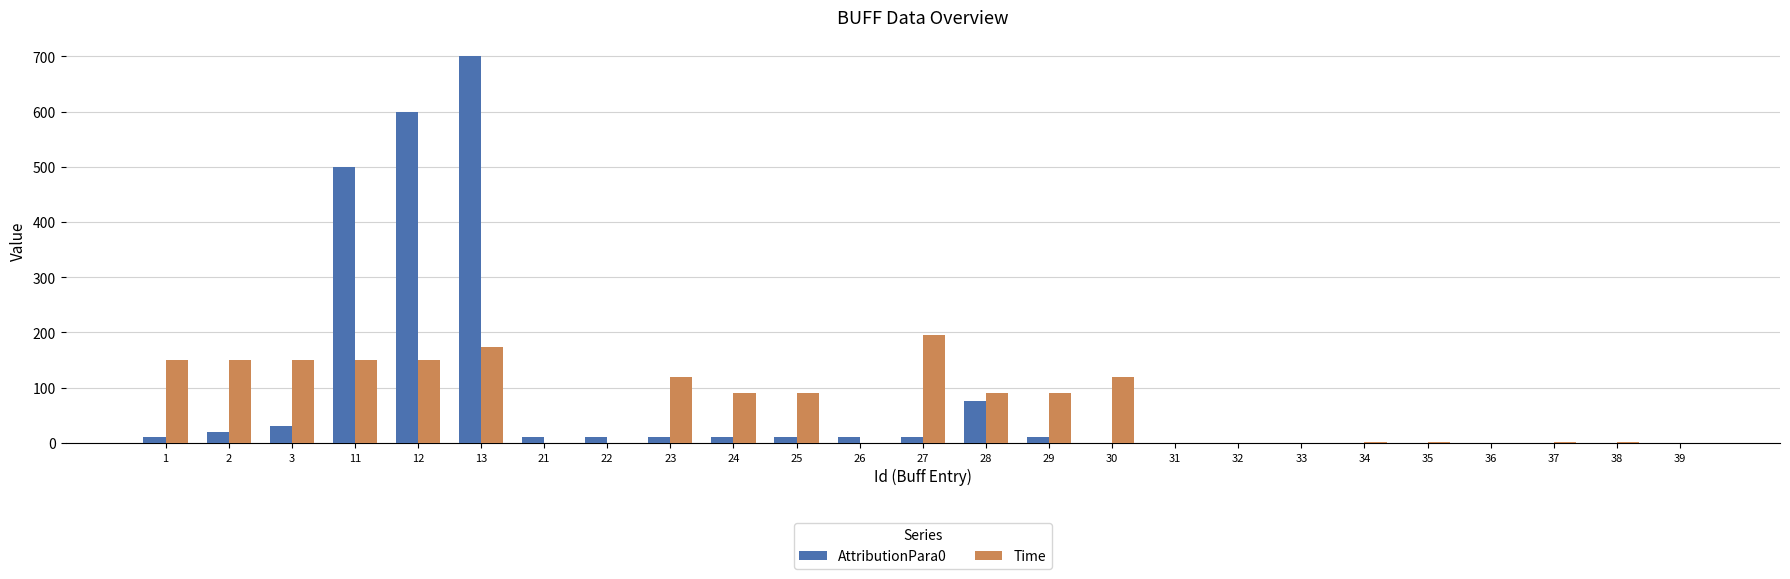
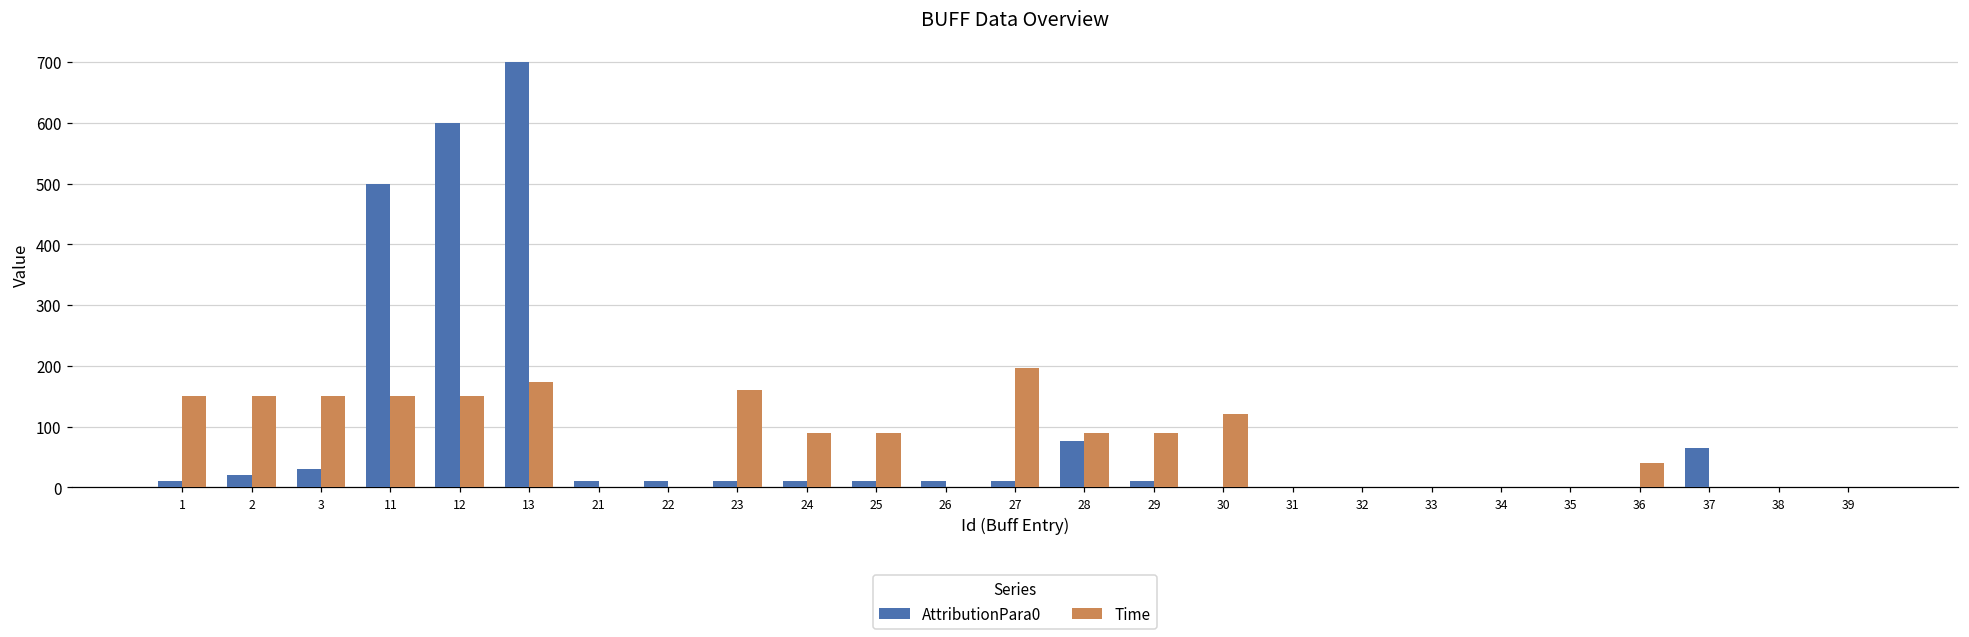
  {
    "AttributionPara0": {
      "1": 10,
      "2": 20,
      "3": 30,
      "11": 500,
      "12": 600,
      "13": 700,
      "21": 10,
      "22": 10,
      "23": 10,
      "24": 10,
      "25": 10,
      "26": 10,
      "27": 10,
      "28": 80,
      "29": 10,
      "30": 0,
      "31": 0,
      "32": 0,
      "33": 0,
      "34": 0,
      "35": 0,
      "36": 0,
-     "37": 0,
+     "37": 60,
      "38": 0,
      "39": 0
    },
    "Time": {
      "1": 150,
      "2": 150,
      "3": 150,
      "11": 150,
      "12": 150,
      "13": 170,
      "21": 0,
      "22": 0,
-     "23": 120,
+     "23": 160,
      "24": 90,
      "25": 90,
      "26": 0,
      "27": 200,
      "28": 90,
      "29": 90,
      "30": 120,
      "31": 0,
      "32": 0,
      "33": 0,
-     "36": 0,
+     "36": 40,
      "39": 0
    }
  }
